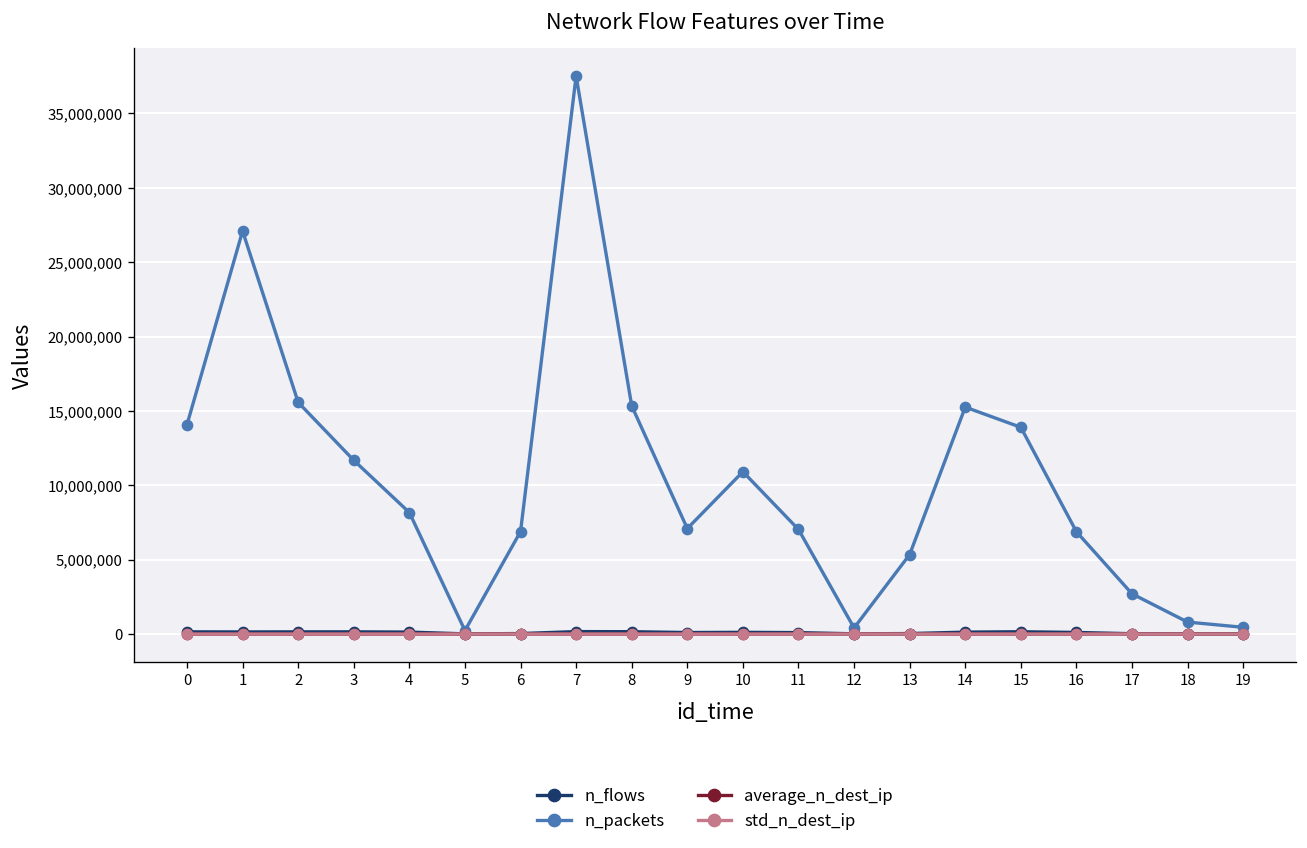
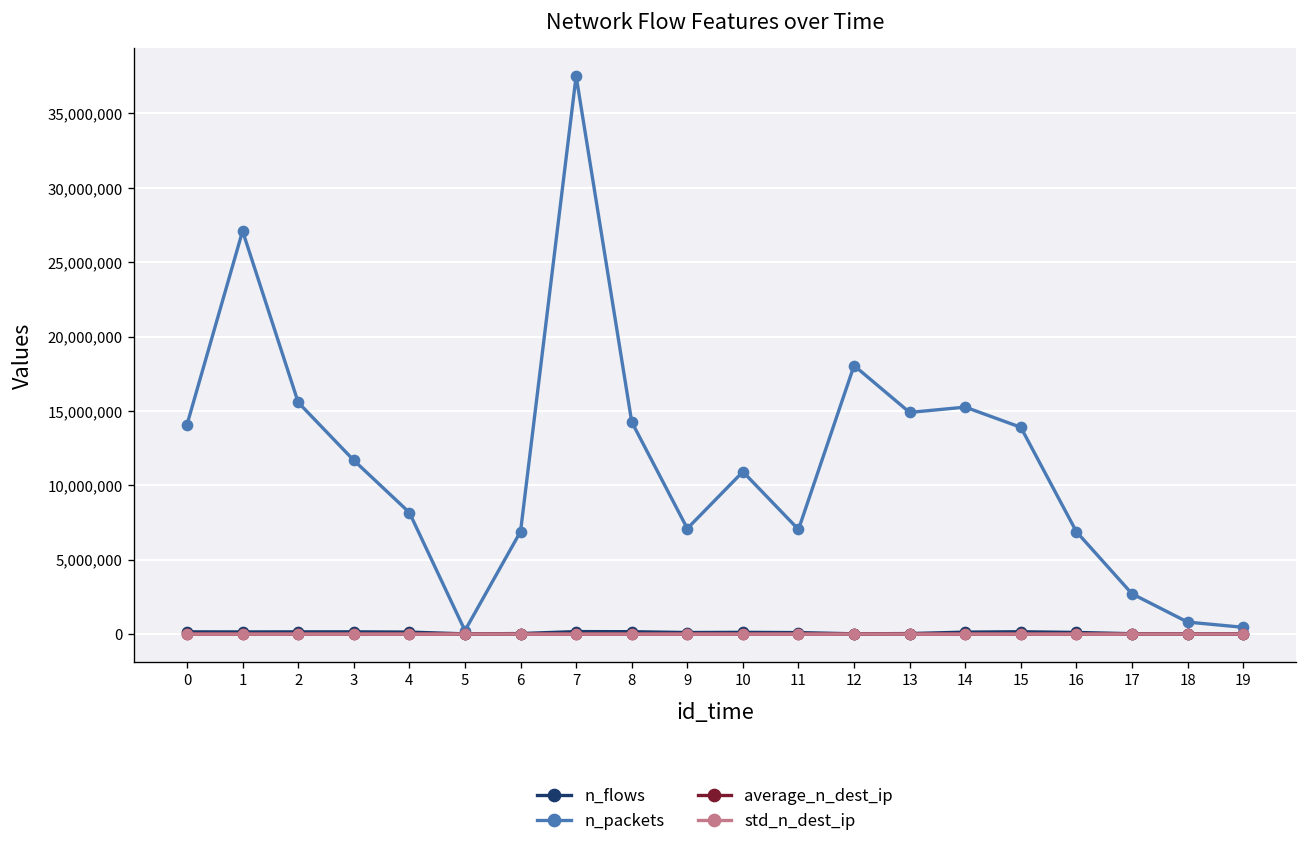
  {
    "n_packets": {
      "0": "14,100,000",
      "1": "27,100,000",
      "2": "15,600,000",
      "3": "11,700,000",
      "4": "8,200,000",
      "5": "200,000",
      "6": "6,900,000",
      "7": "37,500,000",
-     "8": "15,300,000",
+     "8": "14,300,000",
      "9": "7,100,000",
      "10": "10,900,000",
      "11": "7,000,000",
-     "12": "400,000",
-     "13": "5,300,000",
+     "12": "18,000,000",
+     "13": "14,900,000",
      "14": "15,300,000",
      "15": "13,900,000",
      "16": "6,900,000",
      "17": "2,700,000",
      "18": "800,000",
      "19": "500,000"
    }
  }
